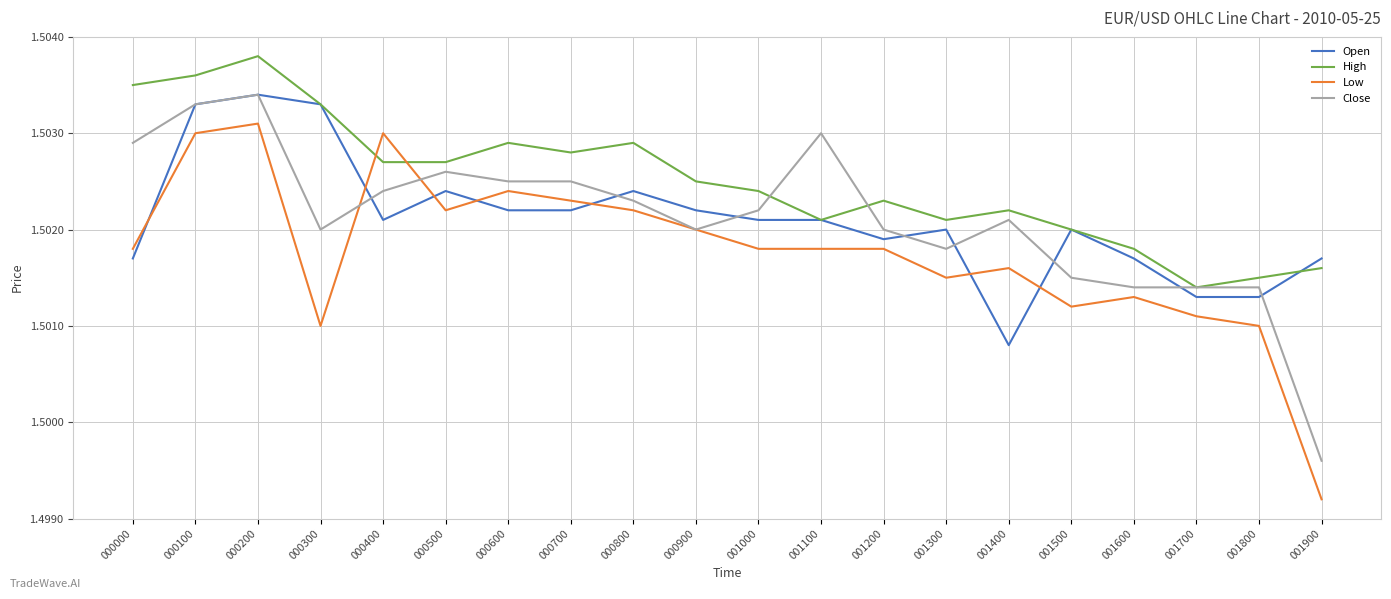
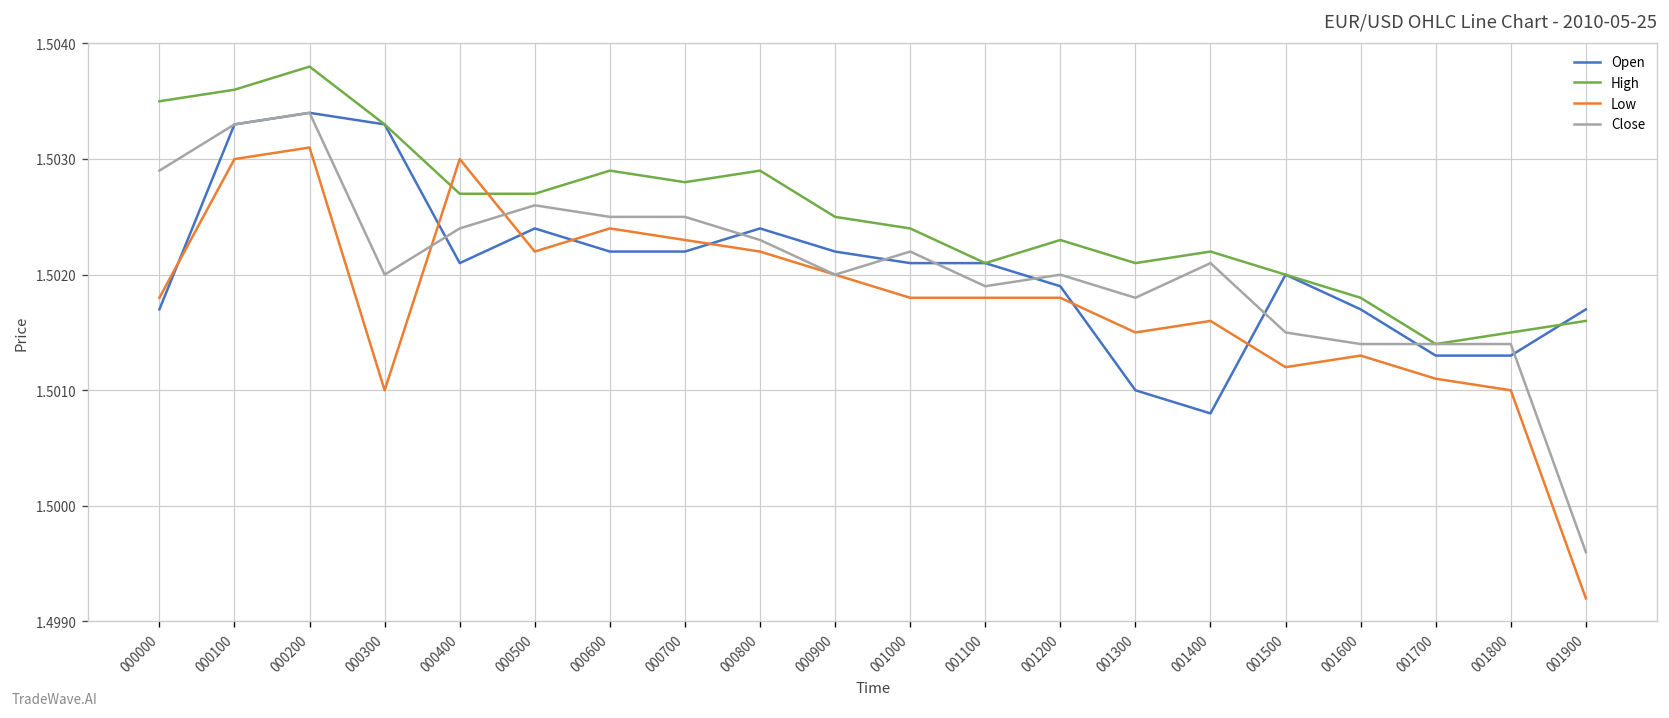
  {
    "Open": {
      "000000": 1.5017,
      "000400": 1.5021,
      "000500": 1.5024,
      "000600": 1.5022,
      "000700": 1.5022,
      "000800": 1.5024,
      "000900": 1.5022,
      "001000": 1.5021,
      "001200": 1.5019,
-     "001300": 1.502,
+     "001300": 1.501,
      "001400": 1.5008,
      "001600": 1.5017,
      "001700": 1.5013,
      "001800": 1.5013,
      "001900": 1.5017
    },
    "High": {
      "000000": 1.5035,
      "000100": 1.5036,
      "000200": 1.5038,
      "000400": 1.5027,
      "000500": 1.5027,
      "000600": 1.5029,
      "000700": 1.5028,
      "000800": 1.5029,
      "000900": 1.5025,
      "001000": 1.5024,
      "001200": 1.5023,
      "001300": 1.5021,
      "001400": 1.5022,
      "001600": 1.5018,
      "001800": 1.5015,
      "001900": 1.5016
    },
    "Low": {
      "000000": 1.5018,
      "000100": 1.5030,
      "000200": 1.5031,
      "000300": 1.5010,
      "000400": 1.5030,
      "000500": 1.5022,
      "000600": 1.5024,
      "000700": 1.5023,
      "000800": 1.5022,
      "001000": 1.5018,
      "001100": 1.5018,
      "001200": 1.5018,
      "001300": 1.5015,
      "001400": 1.5016,
      "001500": 1.5012,
      "001600": 1.5013,
      "001700": 1.5011,
      "001800": 1.5010,
      "001900": 1.4992
    },
    "Close": {
      "000000": 1.5029,
      "000300": 1.5020,
      "000400": 1.5024,
      "000500": 1.5026,
      "000600": 1.5025,
      "000700": 1.5025,
      "000800": 1.5023,
      "001000": 1.5022,
-     "001100": 1.5030,
+     "001100": 1.5019,
      "001200": 1.5020,
      "001300": 1.5018,
      "001400": 1.5021,
      "001500": 1.5015,
      "001600": 1.5014,
      "001800": 1.5014,
      "001900": 1.4996
    }
  }
